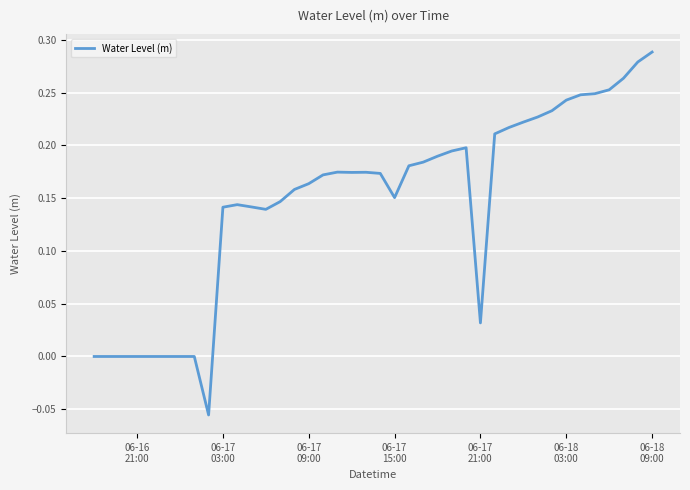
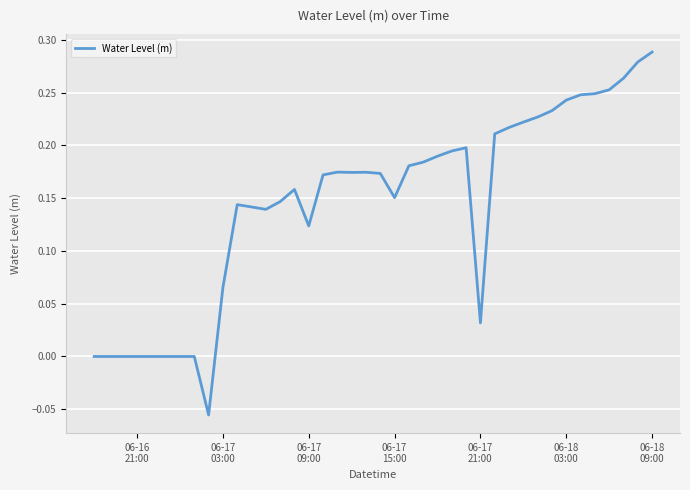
  {
    "06-16 21:00": 0.000,
-   "06-17 03:00": 0.141,
-   "06-17 09:00": 0.164,
+   "06-17 03:00": 0.065,
+   "06-17 09:00": 0.124,
    "06-17 15:00": 0.151,
    "06-17 21:00": 0.032,
    "06-18 03:00": 0.243,
    "06-18 09:00": 0.289
  }
